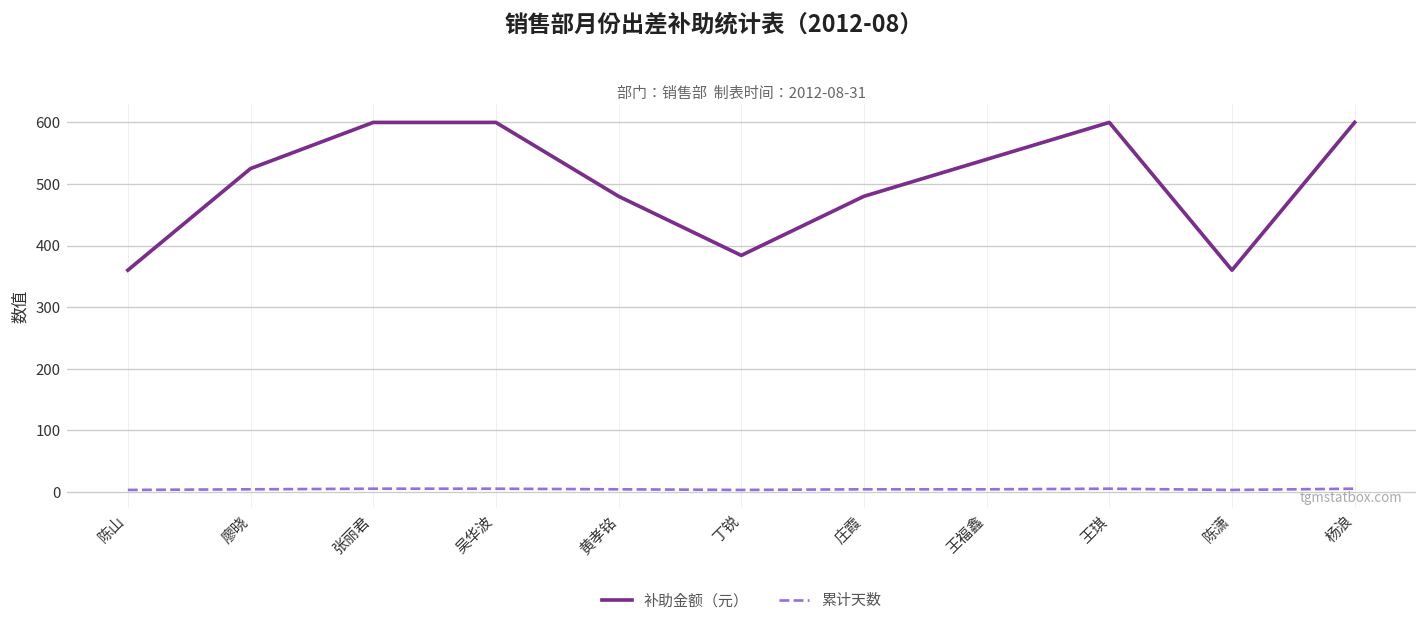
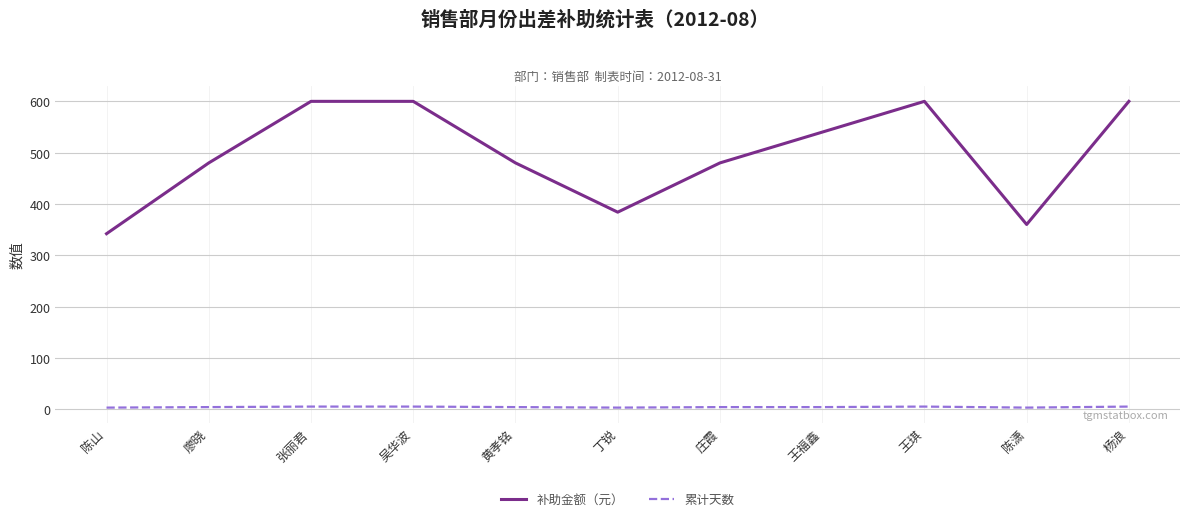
  {
    "补助金额（元）": {
-     "陈山": 360,
-     "廖晓": 530,
+     "陈山": 340,
+     "廖晓": 480,
      "张丽君": 600,
      "吴华波": 600,
      "黄孝铭": 480,
      "丁锐": 380,
      "庄霞": 480,
      "王福鑫": 540,
      "王琪": 600,
      "陈潇": 360,
      "杨浪": 600
    },
    "累计天数": {
      "陈山": 0,
      "廖晓": 0,
      "张丽君": 10,
      "吴华波": 10,
      "黄孝铭": 0,
      "丁锐": 0,
      "庄霞": 0,
      "王福鑫": 0,
      "王琪": 10,
      "陈潇": 0,
      "杨浪": 10
    }
  }
